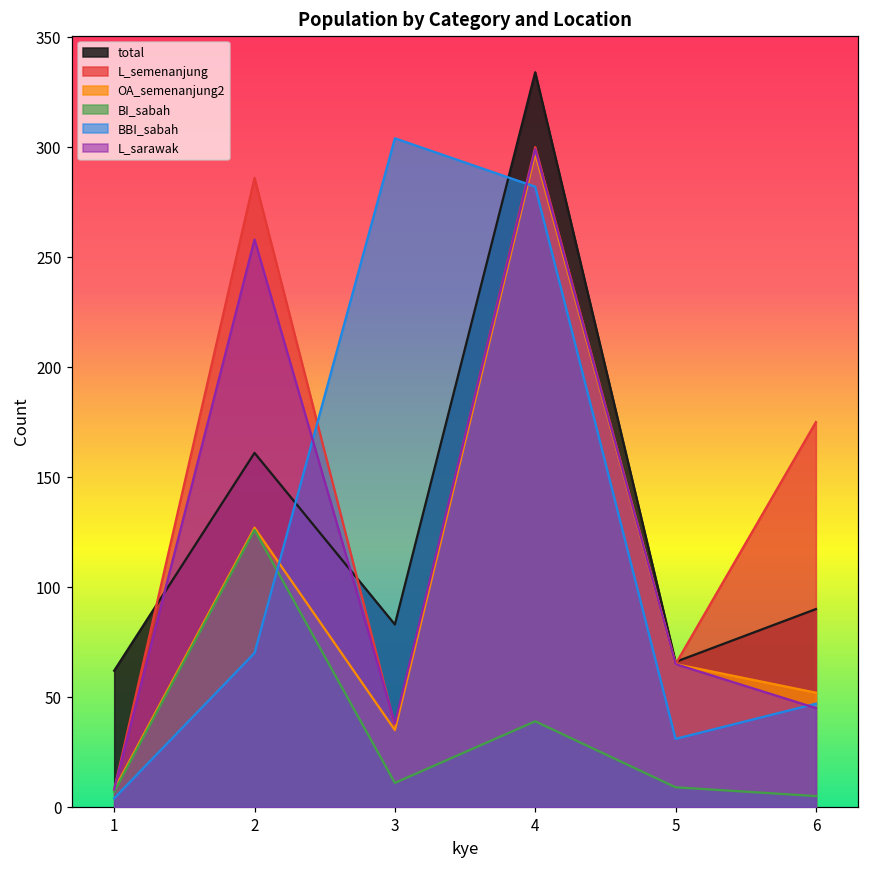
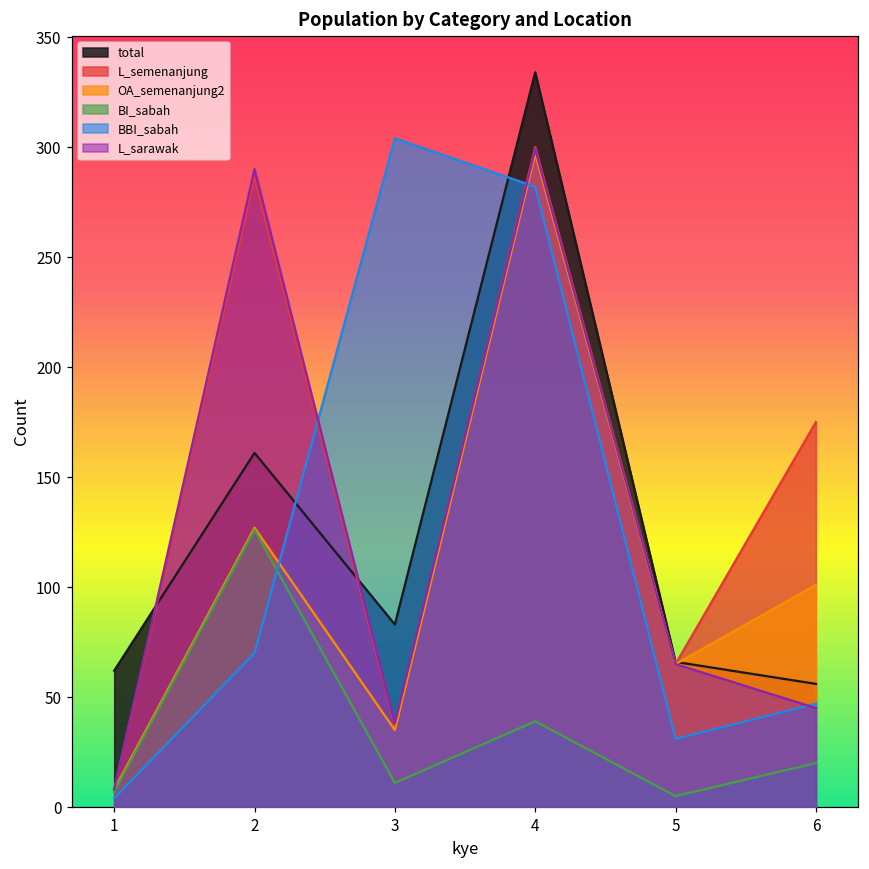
  {
    "total": {
      "1": 62,
      "2": 161,
      "3": 83,
      "4": 334,
-     "6": 90
+     "6": 56
    },
    "L_semenanjung": {
      "2": 286,
      "6": 175
    },
    "OA_semenanjung2": {
      "3": 35,
      "4": 297,
-     "6": 52
+     "6": 101
    },
    "BI_sabah": {
      "3": 11,
      "4": 39,
-     "5": 9,
-     "6": 5
+     "5": 5,
+     "6": 20
    },
    "BBI_sabah": {
      "1": 4,
      "2": 70,
      "3": 304,
      "4": 282,
      "5": 31,
      "6": 47
    },
    "L_sarawak": {
-     "2": 258,
+     "2": 290,
      "6": 45
    }
  }
